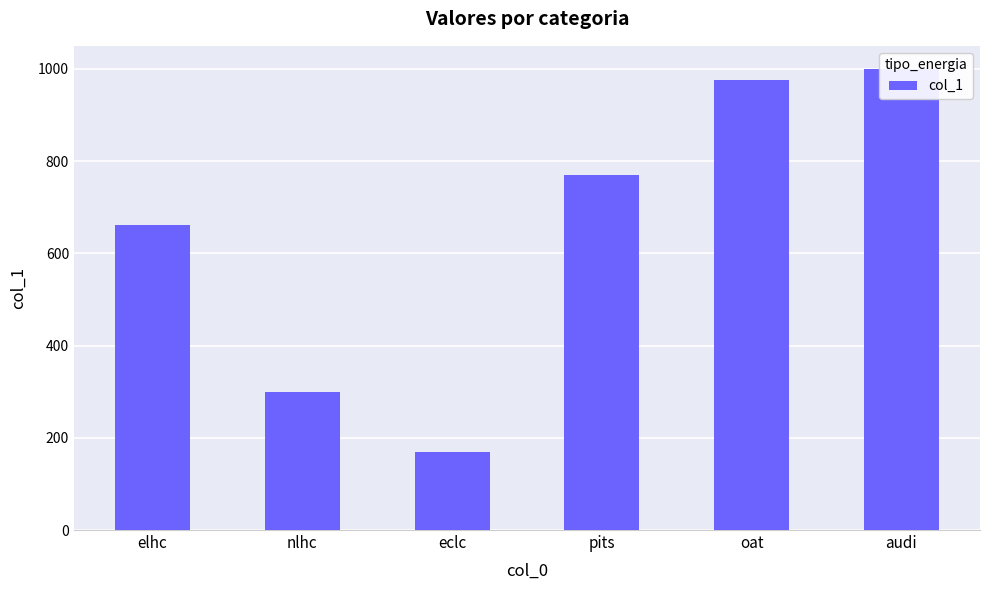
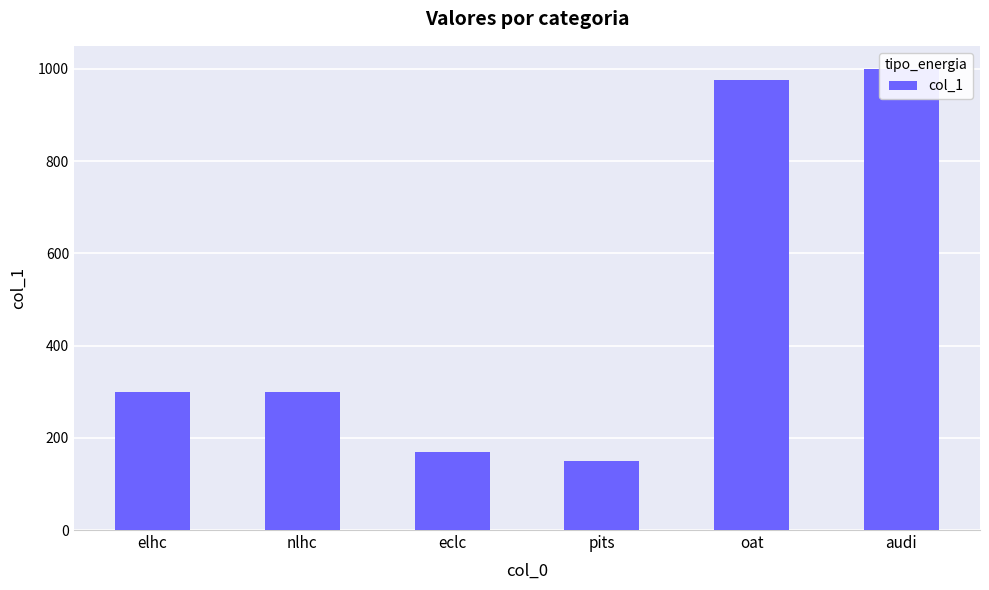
  {
-   "elhc": 660,
+   "elhc": 300,
    "nlhc": 300,
    "eclc": 170,
-   "pits": 770,
+   "pits": 150,
    "oat": 980
  }
